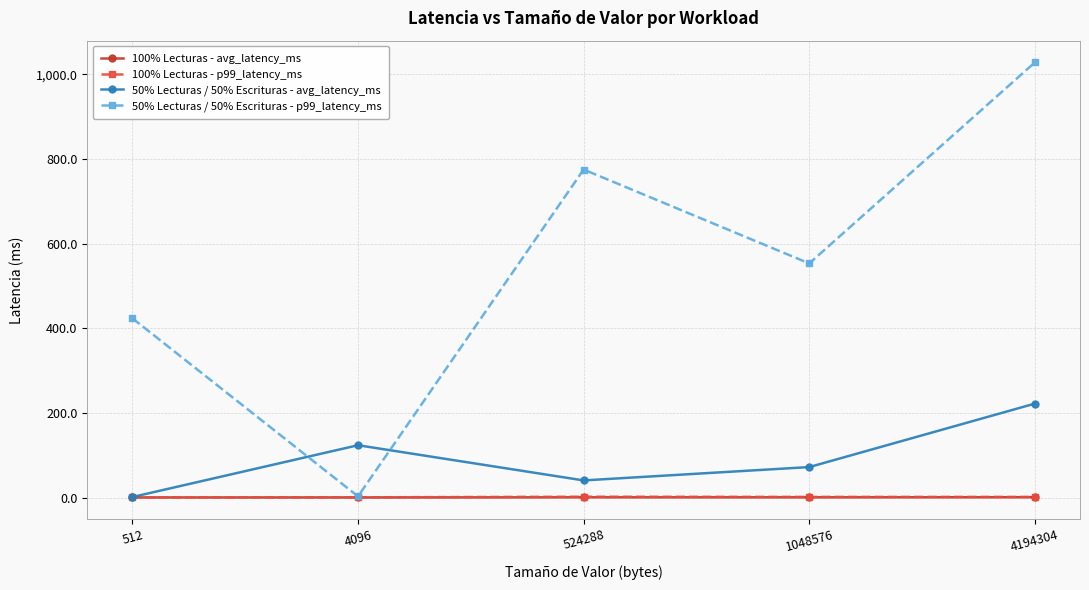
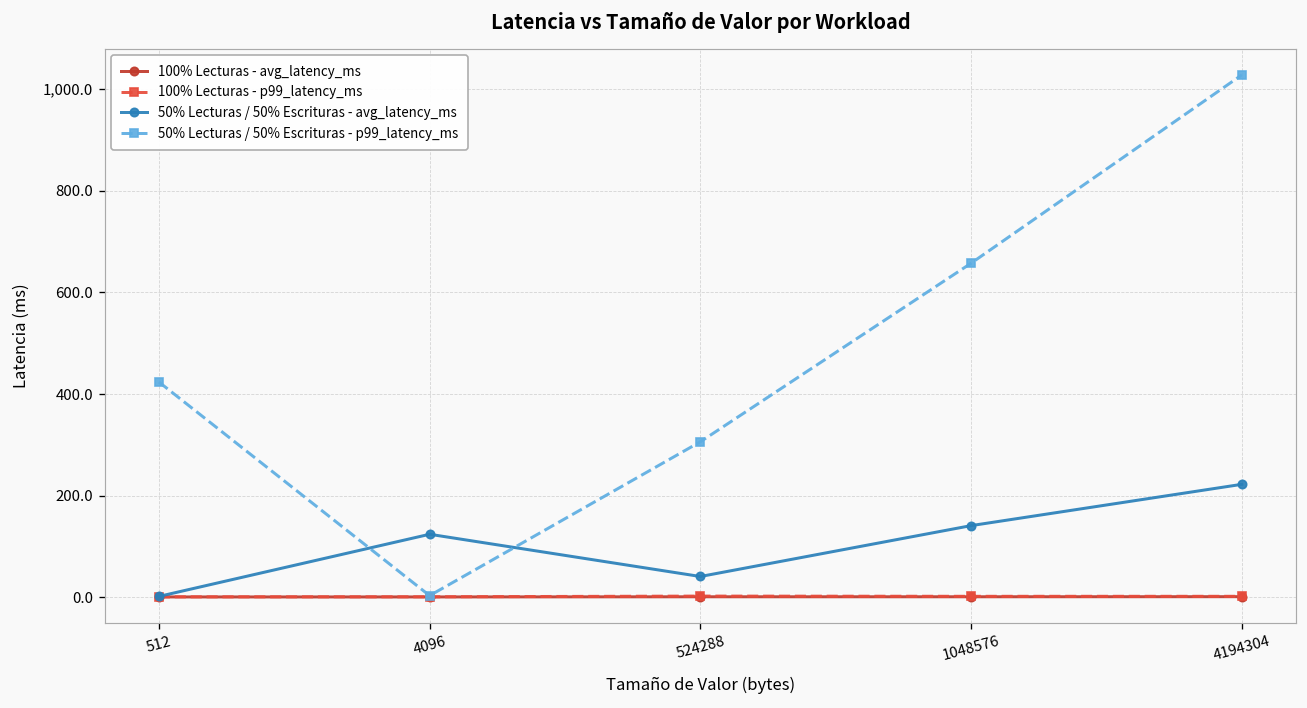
  {
    "50% Lecturas / 50% Escrituras - avg_latency_ms": {
      "4096": "120",
      "524288": "40",
-     "1048576": "70",
+     "1048576": "140",
      "4194304": "220"
    },
    "50% Lecturas / 50% Escrituras - p99_latency_ms": {
      "512": "420",
-     "524288": "770",
-     "1048576": "550",
+     "524288": "310",
+     "1048576": "660",
      "4194304": "1,030"
    }
  }
